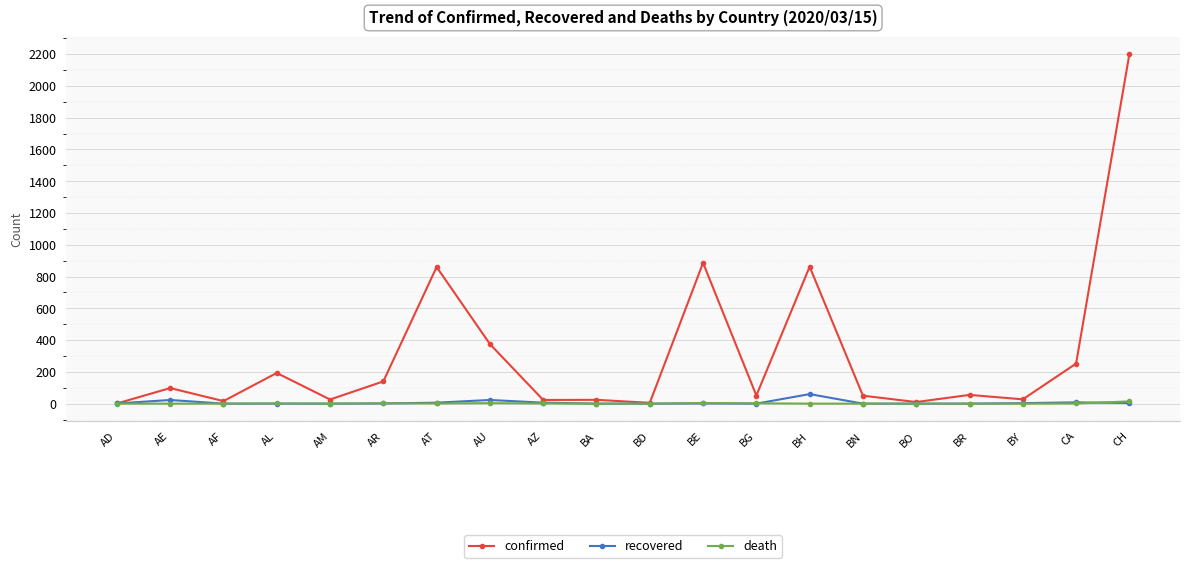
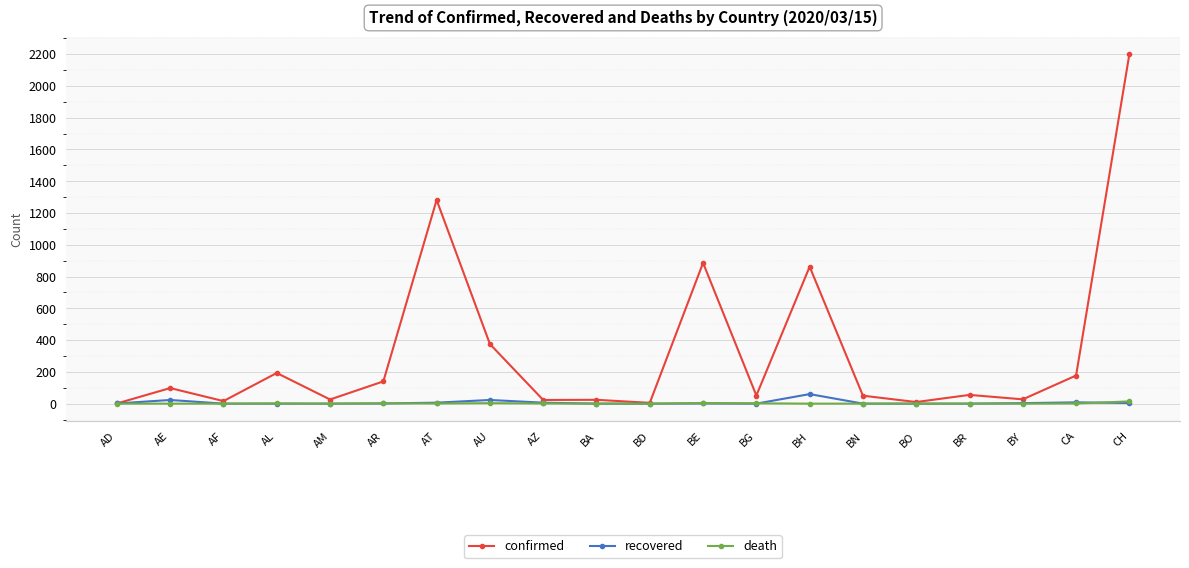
  {
    "confirmed": {
      "AE": 100,
      "AL": 190,
      "AM": 30,
      "AR": 140,
-     "AT": 860,
+     "AT": 1280,
      "AU": 380,
      "AZ": 20,
      "BA": 20,
      "BE": 890,
      "BG": 50,
      "BH": 860,
      "BN": 50,
      "BR": 60,
      "BY": 30,
-     "CA": 250,
+     "CA": 180,
      "CH": 2200
    },
    "recovered": {
      "AE": 20,
      "AU": 20,
      "BH": 60
    },
    "death": {
      "AE": 0,
      "AU": 0,
      "BH": 0
    }
  }
